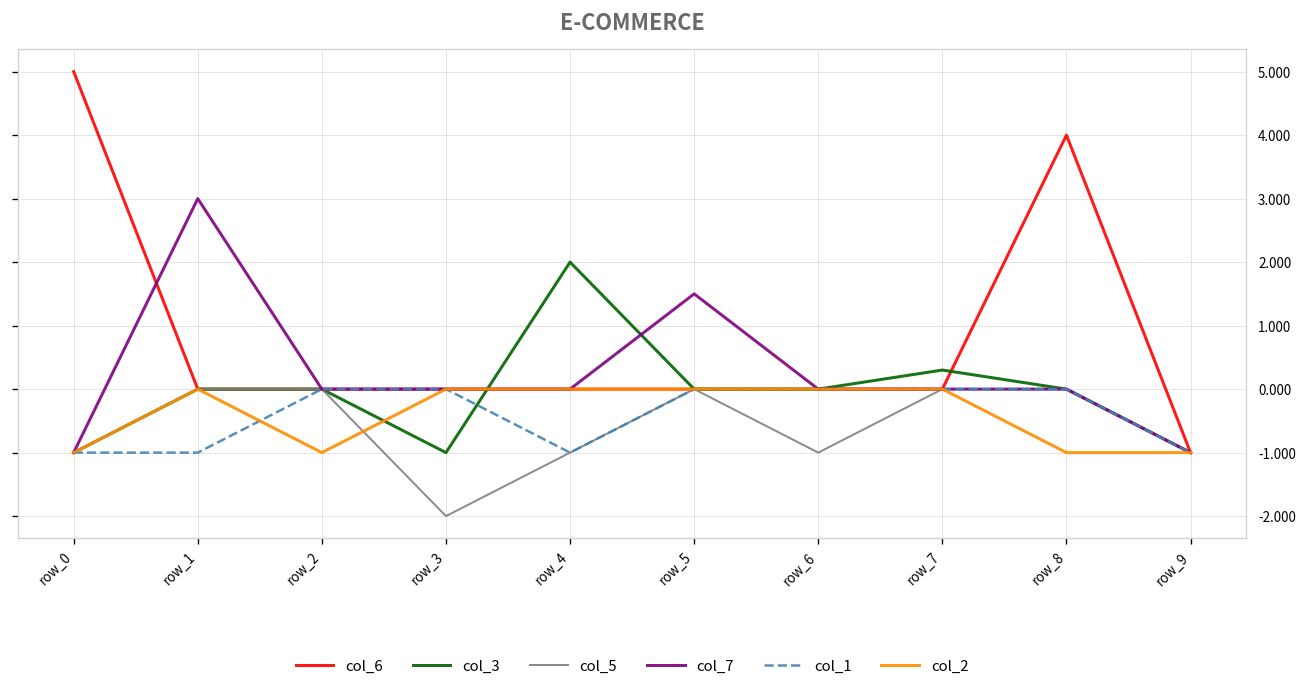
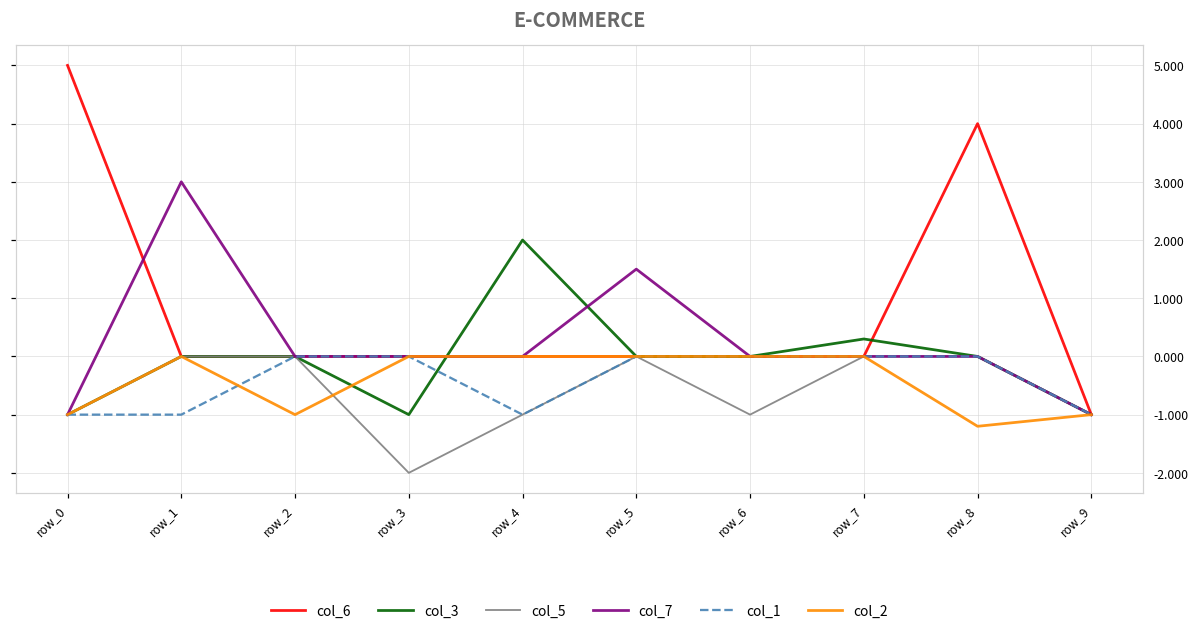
  {
    "col_6": {
      "row_0": 5.0,
      "row_8": 4.0
    },
    "col_3": {
      "row_3": -1.0,
      "row_4": 2.0,
      "row_7": 0.3
    },
    "col_5": {
      "row_3": -2.0,
      "row_6": -1.0
    },
    "col_7": {
      "row_1": 3.0,
      "row_5": 1.5
    },
    "col_1": {
      "row_1": -1.0
    },
    "col_2": {
      "row_2": -1.0,
-     "row_8": -1.0
+     "row_8": -1.2
    }
  }
